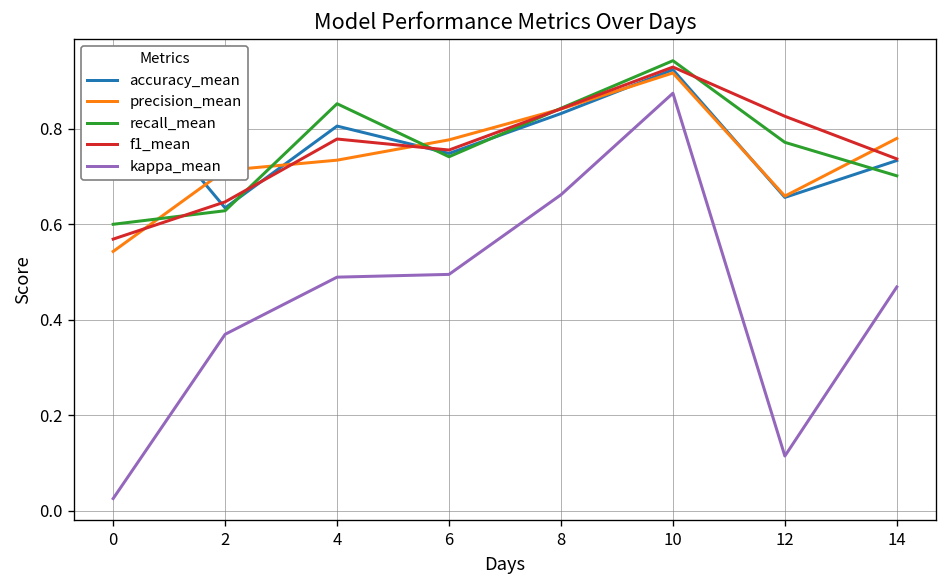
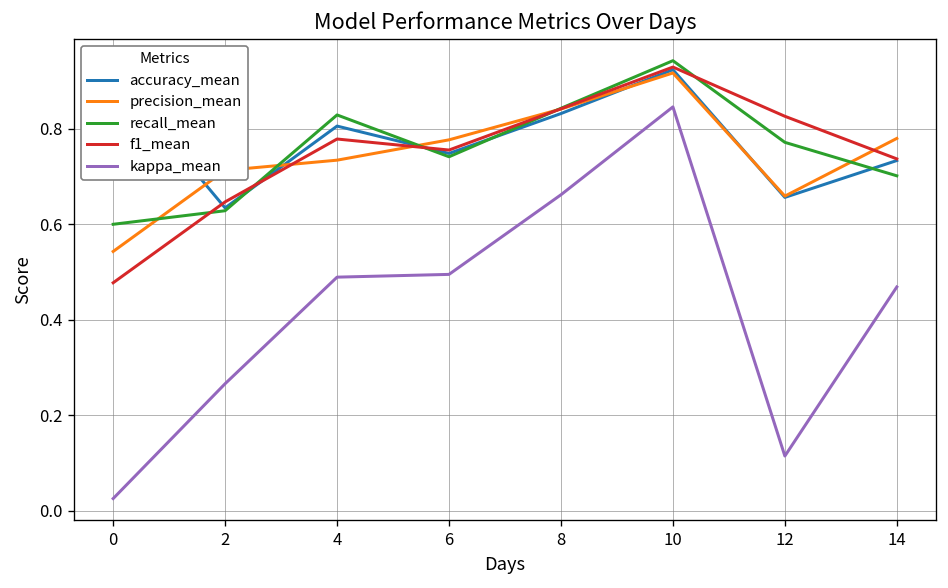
  {
    "accuracy_mean": {
      "4": 0.81,
      "6": 0.75,
      "8": 0.83
    },
    "precision_mean": {
      "0": 0.54,
      "4": 0.73,
      "6": 0.78,
      "10": 0.92,
      "14": 0.78
    },
    "recall_mean": {
      "0": 0.60,
-     "4": 0.85,
+     "4": 0.83,
      "6": 0.74,
      "10": 0.94,
      "12": 0.77,
      "14": 0.70
    },
    "f1_mean": {
-     "0": 0.57,
+     "0": 0.48,
      "2": 0.65,
      "4": 0.78,
      "6": 0.76,
      "12": 0.83
    },
    "kappa_mean": {
      "0": 0.03,
-     "2": 0.37,
+     "2": 0.27,
      "4": 0.49,
      "6": 0.49,
      "8": 0.66,
-     "10": 0.87,
+     "10": 0.85,
      "12": 0.11,
      "14": 0.47
    }
  }
